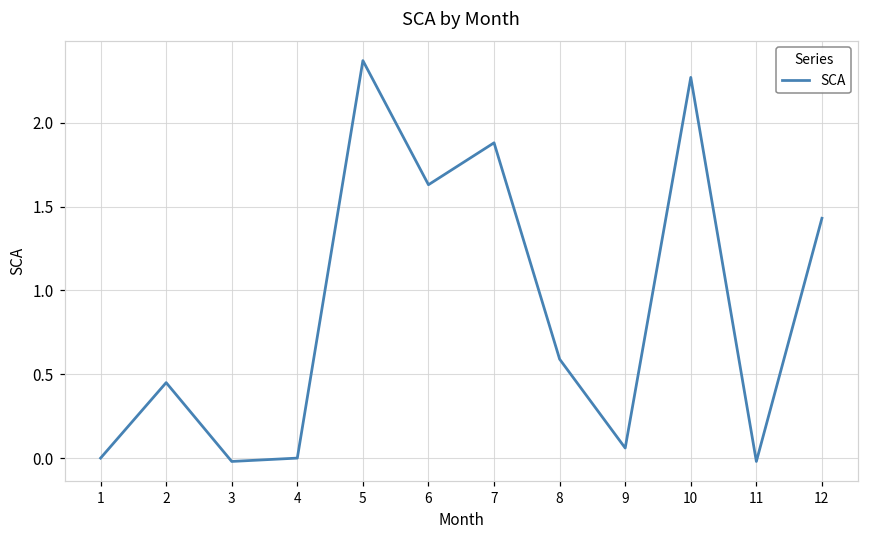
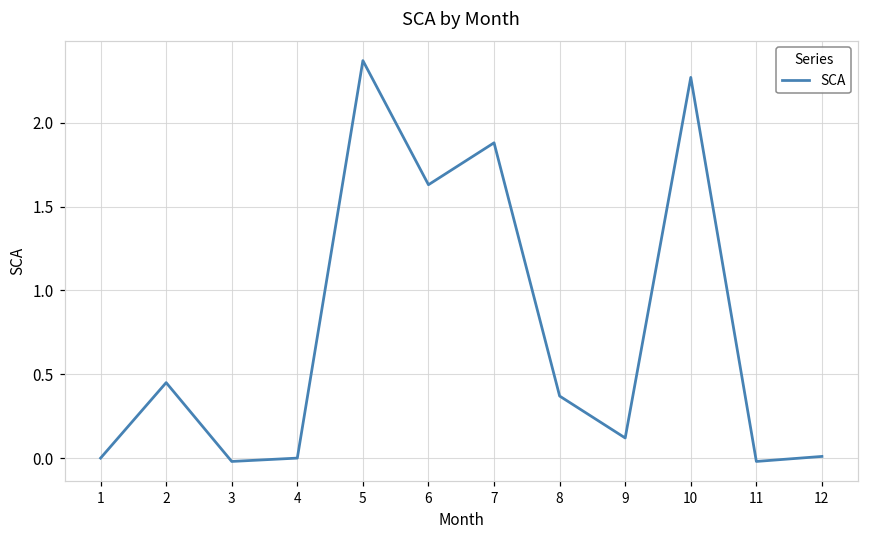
  {
    "1": 0.00,
    "2": 0.45,
    "3": -0.02,
    "4": 0.00,
    "5": 2.37,
    "6": 1.63,
    "7": 1.88,
-   "8": 0.59,
-   "9": 0.06,
+   "8": 0.37,
+   "9": 0.12,
    "10": 2.27,
    "11": -0.02,
-   "12": 1.43
+   "12": 0.01
  }
